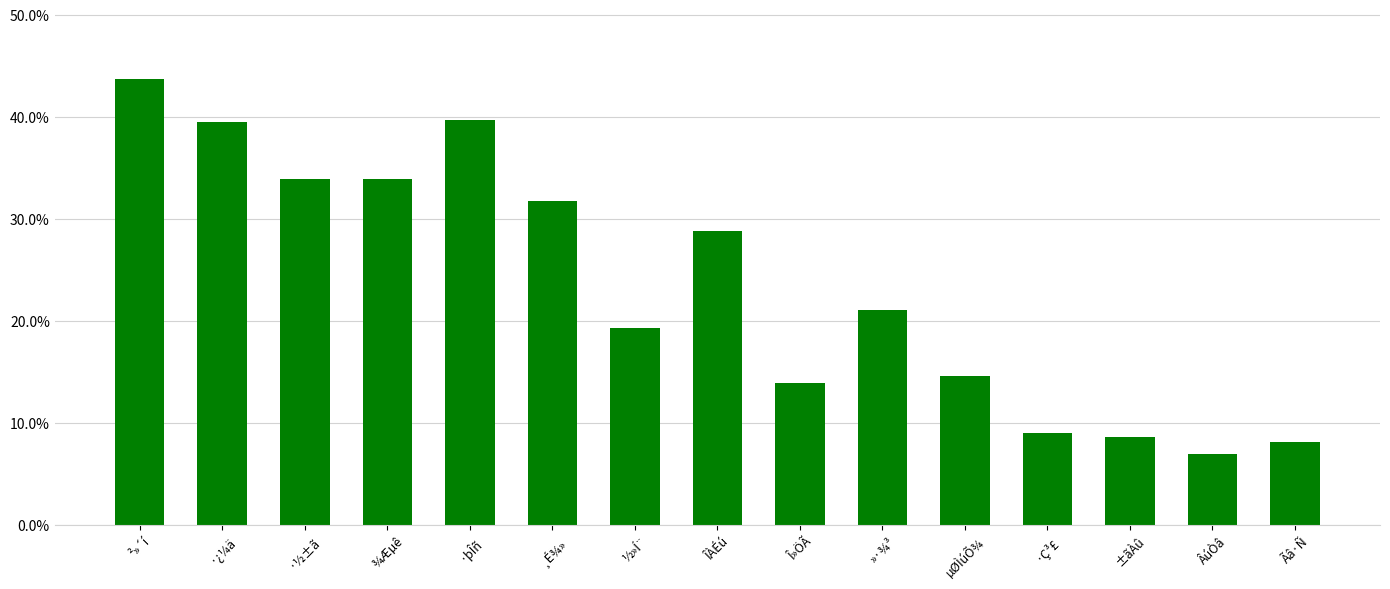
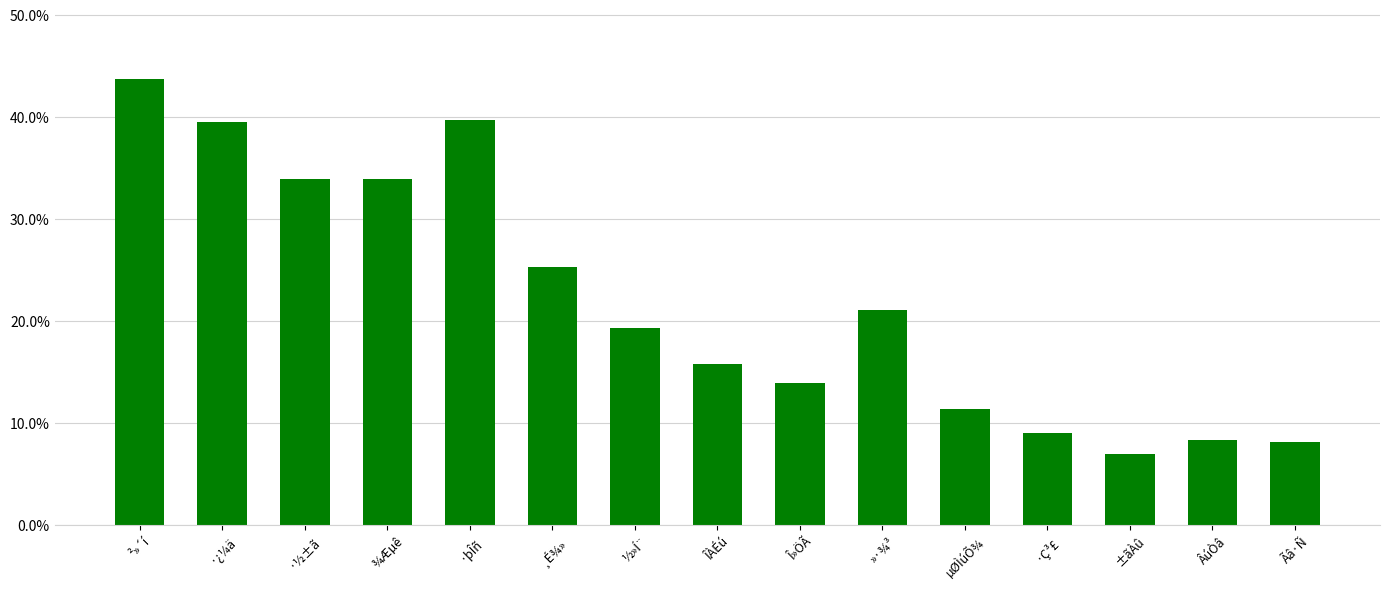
  {
    "²»´í": "43.7%",
    "·¿¼ä": "39.5%",
    "·½±ã": "33.9%",
    "¾Æµê": "33.9%",
    "·þÎñ": "39.7%",
-   "¸É¾»": "31.7%",
+   "¸É¾»": "25.3%",
    "½»Í¨": "19.3%",
-   "ÎÀÉú": "28.8%",
+   "ÎÀÉú": "15.8%",
    "Î»ÖÃ": "14.0%",
    "»·¾³": "21.0%",
-   "µØÌúÕ¾": "14.6%",
+   "µØÌúÕ¾": "11.3%",
    "·Ç³£": "9.0%",
-   "±ãÀû": "8.6%",
-   "ÂúÒâ": "7.0%",
+   "±ãÀû": "6.9%",
+   "ÂúÒâ": "8.4%",
    "Ãâ·Ñ": "8.1%"
  }
